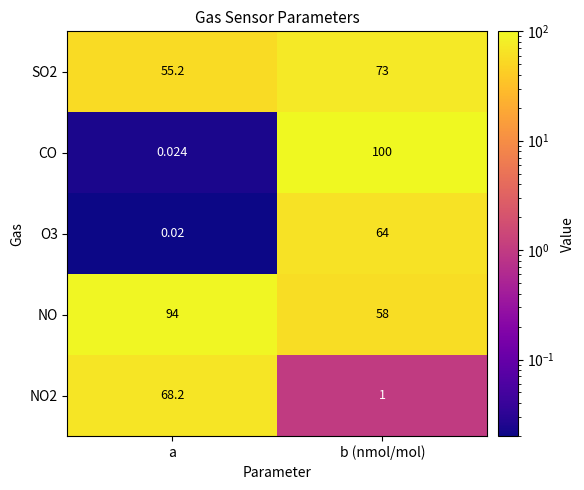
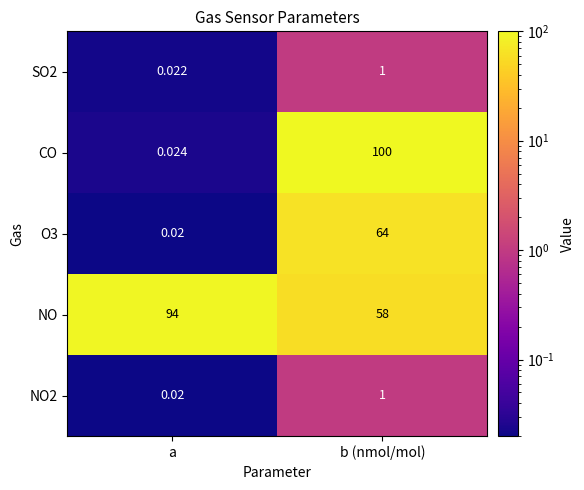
  {
    "SO2": {
-     "a": 55.2,
-     "b (nmol/mol)": 73
+     "a": 0.022,
+     "b (nmol/mol)": 1
    },
    "CO": {
      "a": 0.024,
      "b (nmol/mol)": 100
    },
    "O3": {
      "a": 0.02,
      "b (nmol/mol)": 64
    },
    "NO": {
      "a": 94,
      "b (nmol/mol)": 58
    },
    "NO2": {
-     "a": 68.2,
+     "a": 0.02,
      "b (nmol/mol)": 1
    }
  }
